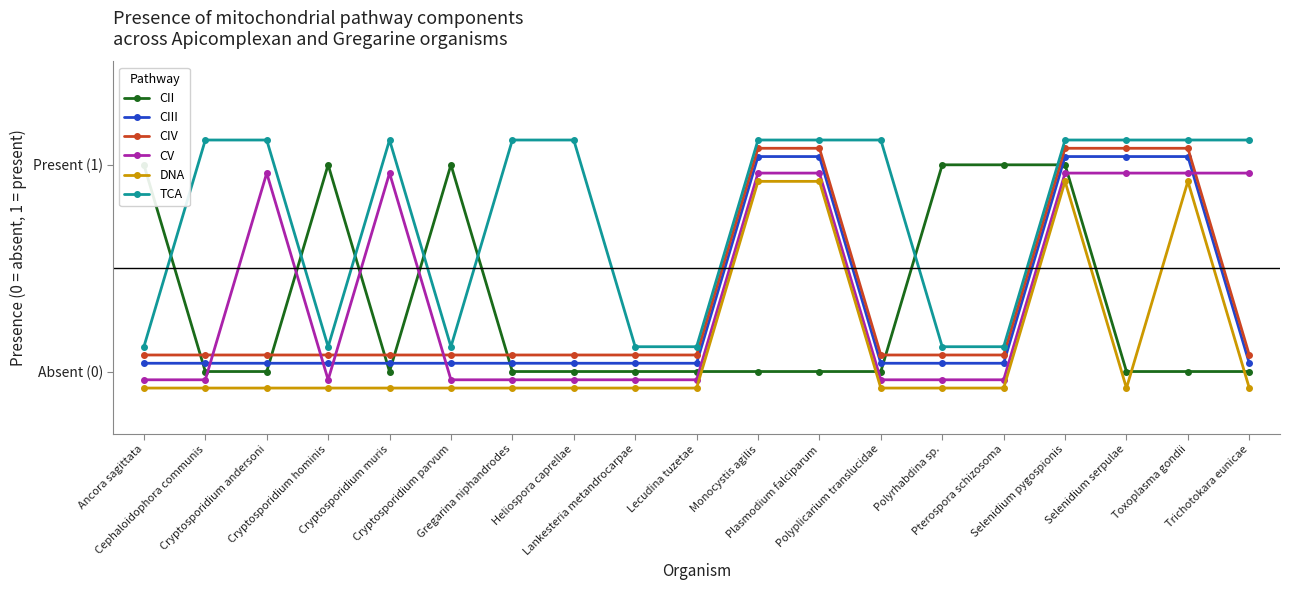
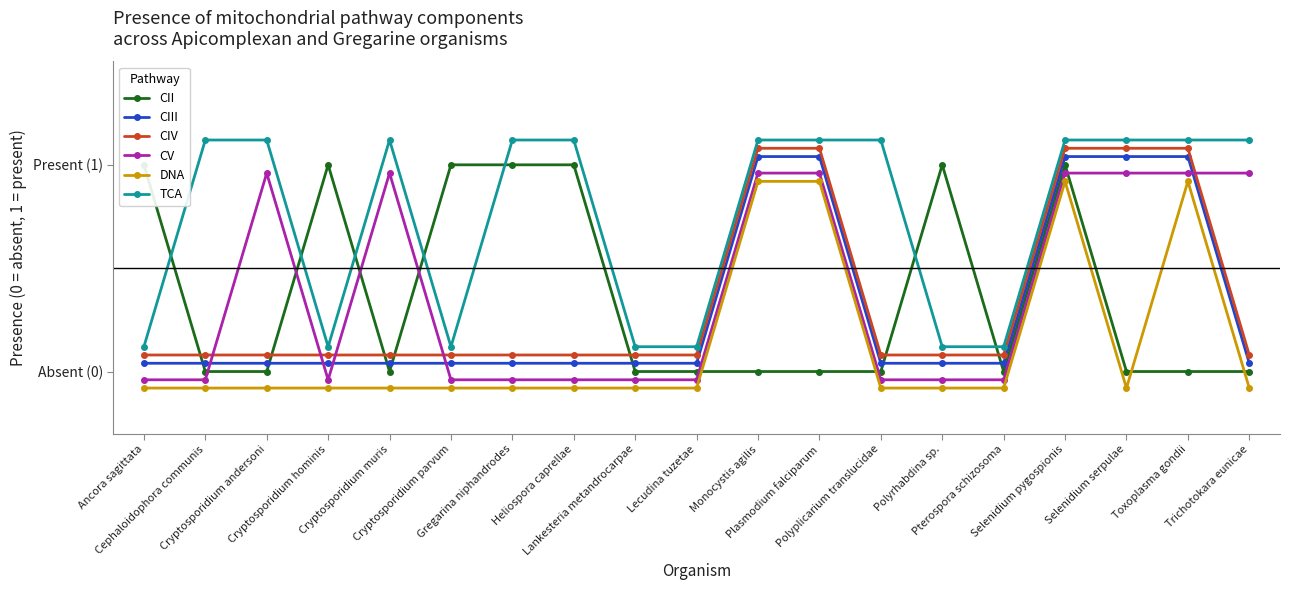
  {
    "CII": {
      "Cephaloidophora communis": "Present (0)",
      "Cryptosporidium andersoni": "Present (0)",
      "Cryptosporidium hominis": "Present (1)",
      "Cryptosporidium muris": "Present (0)",
      "Cryptosporidium parvum": "Present (1)",
-     "Gregarina niphandrodes": "Present (0)",
-     "Heliospora caprellae": "Present (0)",
+     "Gregarina niphandrodes": "Present (1)",
+     "Heliospora caprellae": "Present (1)",
      "Lankesteria metandrocarpae": "Present (0)",
      "Lecudina tuzetae": "Present (0)",
      "Monocystis agilis": "Present (0)",
      "Plasmodium falciparum": "Present (0)",
      "Polyplicarium translucidae": "Present (0)",
      "Polyrhabdina sp.": "Present (1)",
-     "Pterospora schizosoma": "Present (1)",
+     "Pterospora schizosoma": "Present (0)",
      "Selenidium pygospionis": "Present (1)",
      "Selenidium serpulae": "Present (0)",
      "Toxoplasma gondii": "Present (0)",
      "Trichotokara eunicae": "Present (0)"
    },
    "CIII": {
      "Ancora sagittata": "Present (0.04)",
      "Cephaloidophora communis": "Present (0.04)",
      "Cryptosporidium andersoni": "Present (0.04)",
      "Cryptosporidium hominis": "Present (0.04)",
      "Cryptosporidium muris": "Present (0.04)",
      "Cryptosporidium parvum": "Present (0.04)",
      "Gregarina niphandrodes": "Present (0.04)",
      "Heliospora caprellae": "Present (0.04)",
      "Lankesteria metandrocarpae": "Present (0.04)",
      "Lecudina tuzetae": "Present (0.04)",
      "Monocystis agilis": "Present (1.04)",
      "Plasmodium falciparum": "Present (1.04)",
      "Polyplicarium translucidae": "Present (0.04)",
      "Polyrhabdina sp.": "Present (0.04)",
      "Pterospora schizosoma": "Present (0.04)",
      "Selenidium pygospionis": "Present (1.04)",
      "Selenidium serpulae": "Present (1.04)",
      "Toxoplasma gondii": "Present (1.04)",
      "Trichotokara eunicae": "Present (0.04)"
    },
    "CIV": {
      "Ancora sagittata": "Present (0.08)",
      "Cephaloidophora communis": "Present (0.08)",
      "Cryptosporidium andersoni": "Present (0.08)",
      "Cryptosporidium hominis": "Present (0.08)",
      "Cryptosporidium muris": "Present (0.08)",
      "Cryptosporidium parvum": "Present (0.08)",
      "Gregarina niphandrodes": "Present (0.08)",
      "Heliospora caprellae": "Present (0.08)",
      "Lankesteria metandrocarpae": "Present (0.08)",
      "Lecudina tuzetae": "Present (0.08)",
      "Monocystis agilis": "Present (1.08)",
      "Plasmodium falciparum": "Present (1.08)",
      "Polyplicarium translucidae": "Present (0.08)",
      "Polyrhabdina sp.": "Present (0.08)",
      "Pterospora schizosoma": "Present (0.08)",
      "Selenidium pygospionis": "Present (1.08)",
      "Selenidium serpulae": "Present (1.08)",
      "Toxoplasma gondii": "Present (1.08)",
      "Trichotokara eunicae": "Present (0.08)"
    },
    "CV": {
      "Ancora sagittata": "Present (-0.04)",
      "Cephaloidophora communis": "Present (-0.04)",
      "Cryptosporidium andersoni": "Present (0.96)",
      "Cryptosporidium hominis": "Present (-0.04)",
      "Cryptosporidium muris": "Present (0.96)",
      "Cryptosporidium parvum": "Present (-0.04)",
      "Gregarina niphandrodes": "Present (-0.04)",
      "Heliospora caprellae": "Present (-0.04)",
      "Lankesteria metandrocarpae": "Present (-0.04)",
      "Lecudina tuzetae": "Present (-0.04)",
      "Monocystis agilis": "Present (0.96)",
      "Plasmodium falciparum": "Present (0.96)",
      "Polyplicarium translucidae": "Present (-0.04)",
      "Polyrhabdina sp.": "Present (-0.04)",
      "Pterospora schizosoma": "Present (-0.04)",
      "Selenidium pygospionis": "Present (0.96)",
      "Selenidium serpulae": "Present (0.96)",
      "Toxoplasma gondii": "Present (0.96)",
      "Trichotokara eunicae": "Present (0.96)"
    },
    "DNA": {
      "Ancora sagittata": "Present (-0.08)",
      "Cephaloidophora communis": "Present (-0.08)",
      "Cryptosporidium andersoni": "Present (-0.08)",
      "Cryptosporidium hominis": "Present (-0.08)",
      "Cryptosporidium muris": "Present (-0.08)",
      "Cryptosporidium parvum": "Present (-0.08)",
      "Gregarina niphandrodes": "Present (-0.08)",
      "Heliospora caprellae": "Present (-0.08)",
      "Lankesteria metandrocarpae": "Present (-0.08)",
      "Lecudina tuzetae": "Present (-0.08)",
      "Monocystis agilis": "Present (0.92)",
      "Plasmodium falciparum": "Present (0.92)",
      "Polyplicarium translucidae": "Present (-0.08)",
      "Polyrhabdina sp.": "Present (-0.08)",
      "Pterospora schizosoma": "Present (-0.08)",
      "Selenidium pygospionis": "Present (0.92)",
      "Selenidium serpulae": "Present (-0.08)",
      "Toxoplasma gondii": "Present (0.92)",
      "Trichotokara eunicae": "Present (-0.08)"
    },
    "TCA": {
      "Ancora sagittata": "Present (0.12)",
      "Cephaloidophora communis": "Present (1.12)",
      "Cryptosporidium andersoni": "Present (1.12)",
      "Cryptosporidium hominis": "Present (0.12)",
      "Cryptosporidium muris": "Present (1.12)",
      "Cryptosporidium parvum": "Present (0.12)",
      "Gregarina niphandrodes": "Present (1.12)",
      "Heliospora caprellae": "Present (1.12)",
      "Lankesteria metandrocarpae": "Present (0.12)",
      "Lecudina tuzetae": "Present (0.12)",
      "Monocystis agilis": "Present (1.12)",
      "Plasmodium falciparum": "Present (1.12)",
      "Polyplicarium translucidae": "Present (1.12)",
      "Polyrhabdina sp.": "Present (0.12)",
      "Pterospora schizosoma": "Present (0.12)",
      "Selenidium pygospionis": "Present (1.12)",
      "Selenidium serpulae": "Present (1.12)",
      "Toxoplasma gondii": "Present (1.12)",
      "Trichotokara eunicae": "Present (1.12)"
    }
  }
